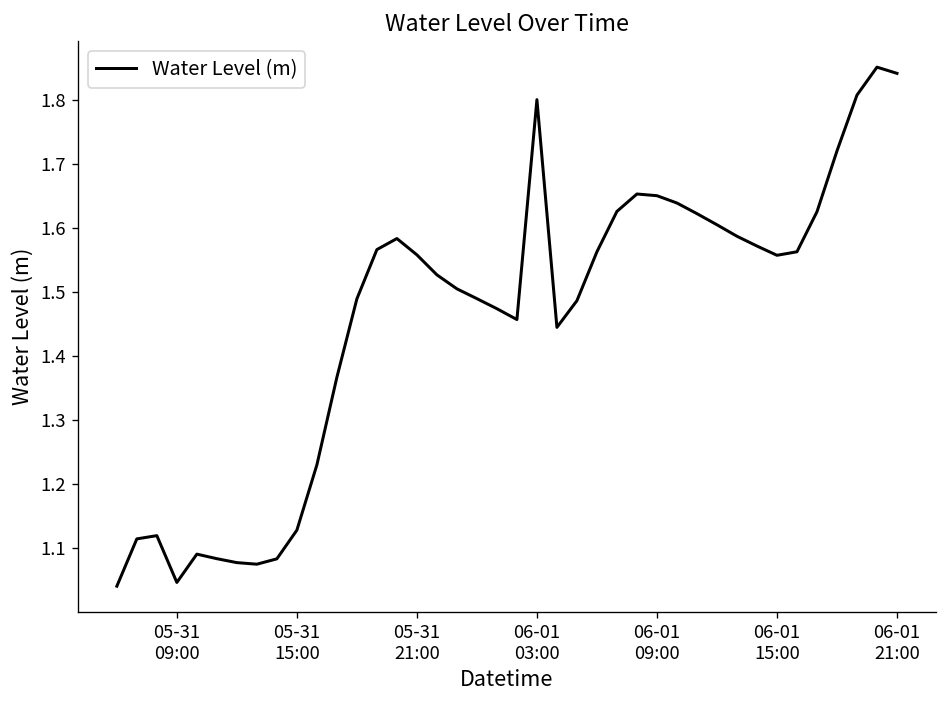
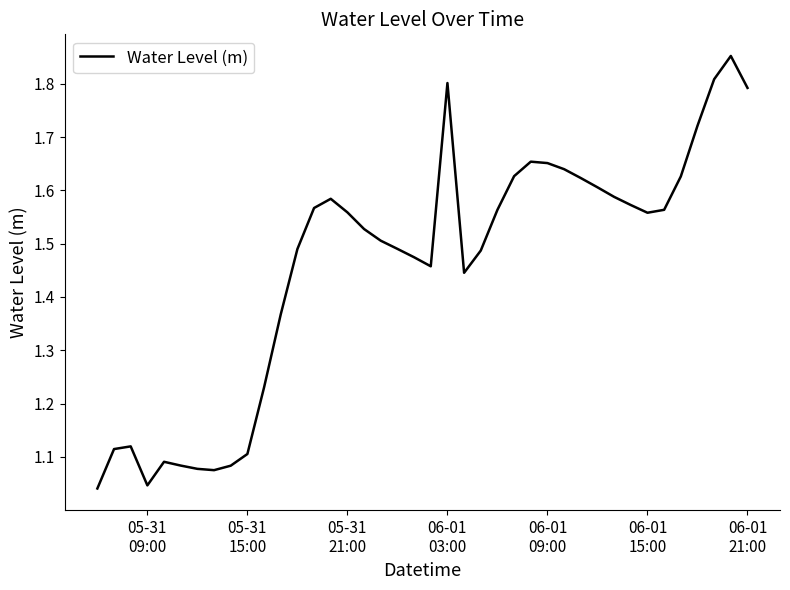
  {
    "05-31 09:00": 1.05,
-   "05-31 15:00": 1.13,
+   "05-31 15:00": 1.11,
    "05-31 21:00": 1.56,
    "06-01 03:00": 1.80,
    "06-01 09:00": 1.65,
    "06-01 15:00": 1.56,
-   "06-01 21:00": 1.84
+   "06-01 21:00": 1.79
  }
